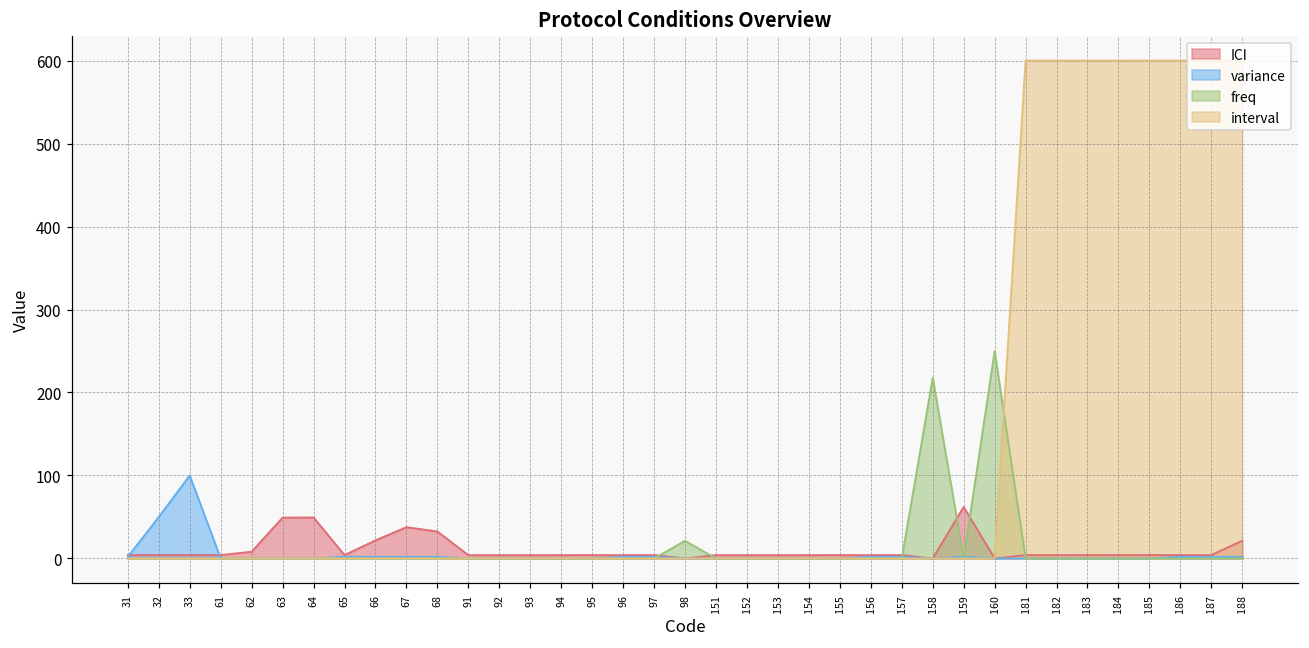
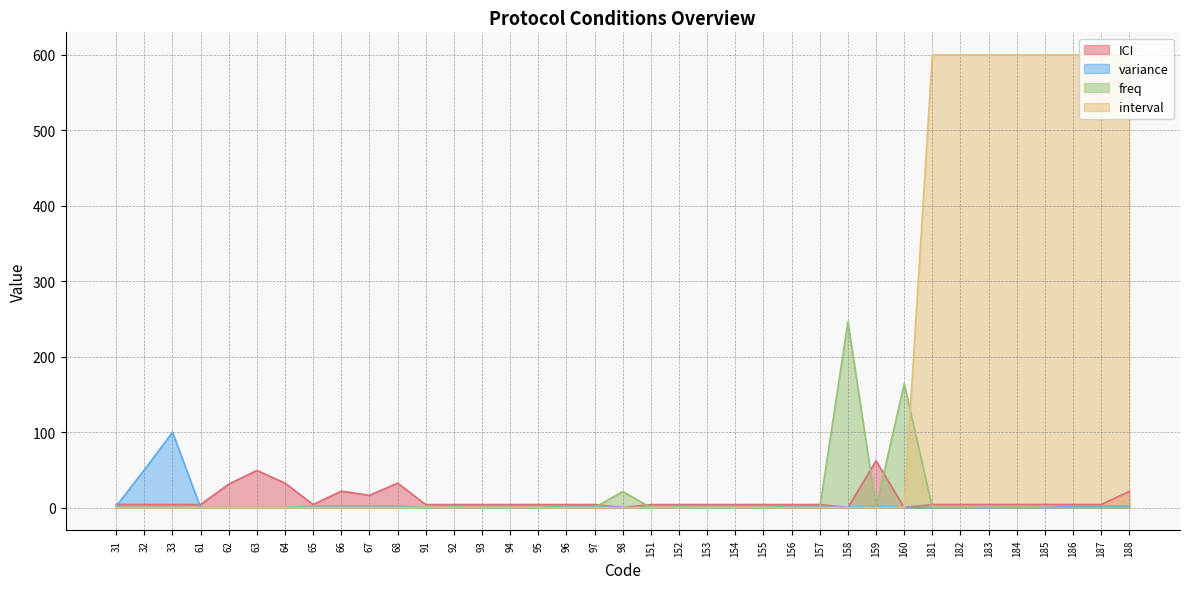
  {
    "ICI": {
      "32": 0,
      "33": 0,
      "61": 0,
-     "62": 10,
+     "62": 30,
      "63": 50,
-     "64": 50,
+     "64": 30,
      "66": 20,
-     "67": 40,
+     "67": 20,
      "68": 30,
      "91": 0,
      "92": 0,
      "93": 0,
      "94": 0,
      "95": 0,
      "151": 0,
      "152": 0,
      "153": 0,
      "154": 0,
      "155": 0,
      "159": 60,
      "181": 0,
      "182": 0,
      "183": 0,
      "184": 0,
      "185": 0,
      "188": 20
    },
    "variance": {
      "32": 50,
      "33": 100
    },
    "freq": {
      "98": 20,
-     "158": 220,
-     "160": 250
+     "158": 250,
+     "160": 160
    },
    "interval": {
      "181": 600,
      "182": 600,
      "183": 600,
      "184": 600,
      "185": 600,
      "186": 600
    }
  }
